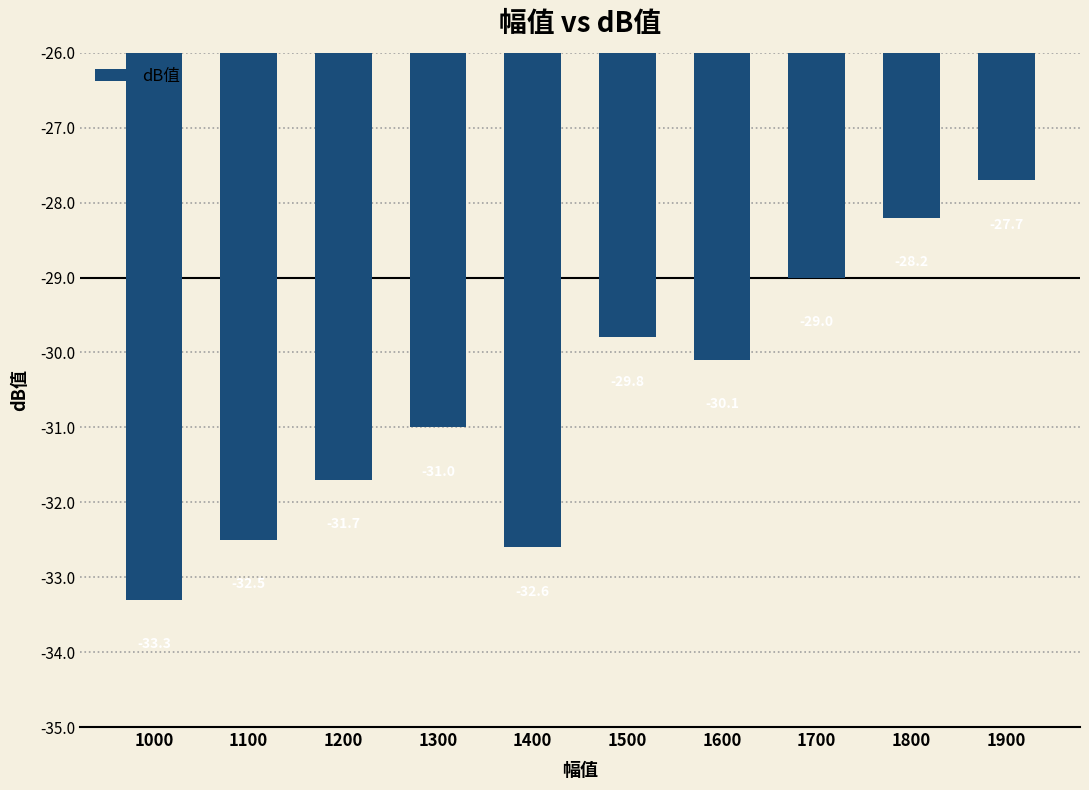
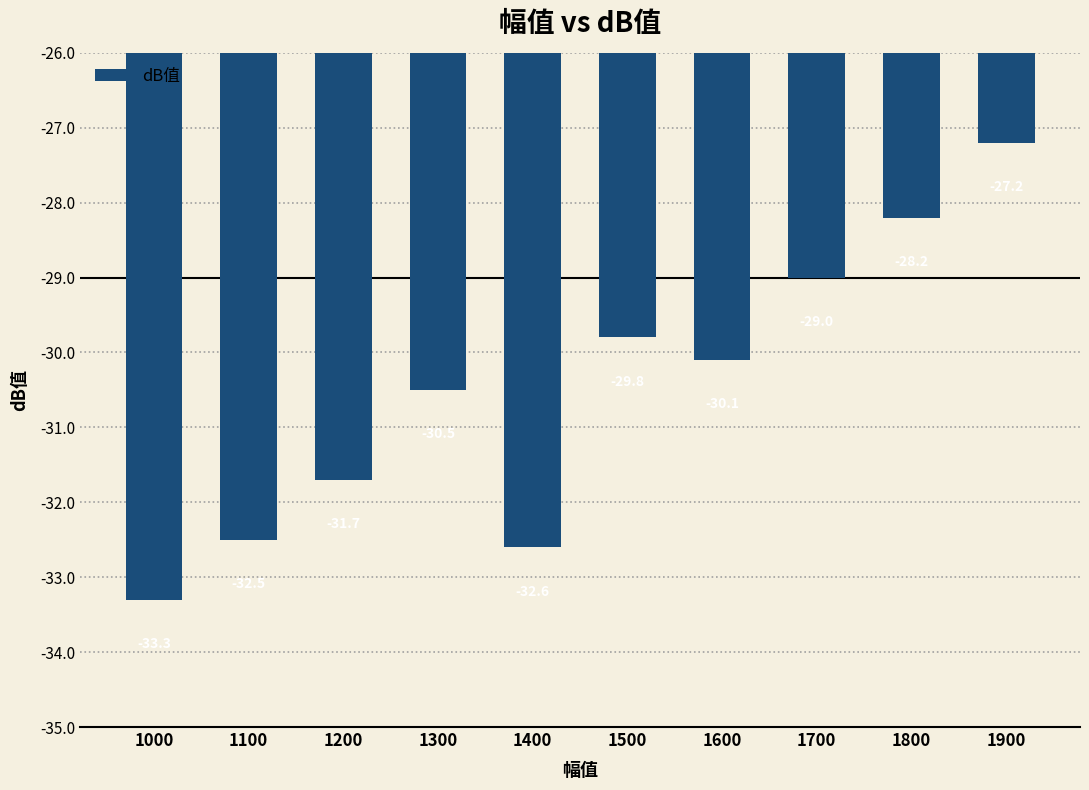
  {
    "1000": -33.3,
    "1100": -32.5,
    "1200": -31.7,
-   "1300": -31.0,
+   "1300": -30.5,
    "1400": -32.6,
    "1500": -29.8,
    "1600": -30.1,
    "1700": -29.0,
    "1800": -28.2,
-   "1900": -27.7
+   "1900": -27.2
  }
